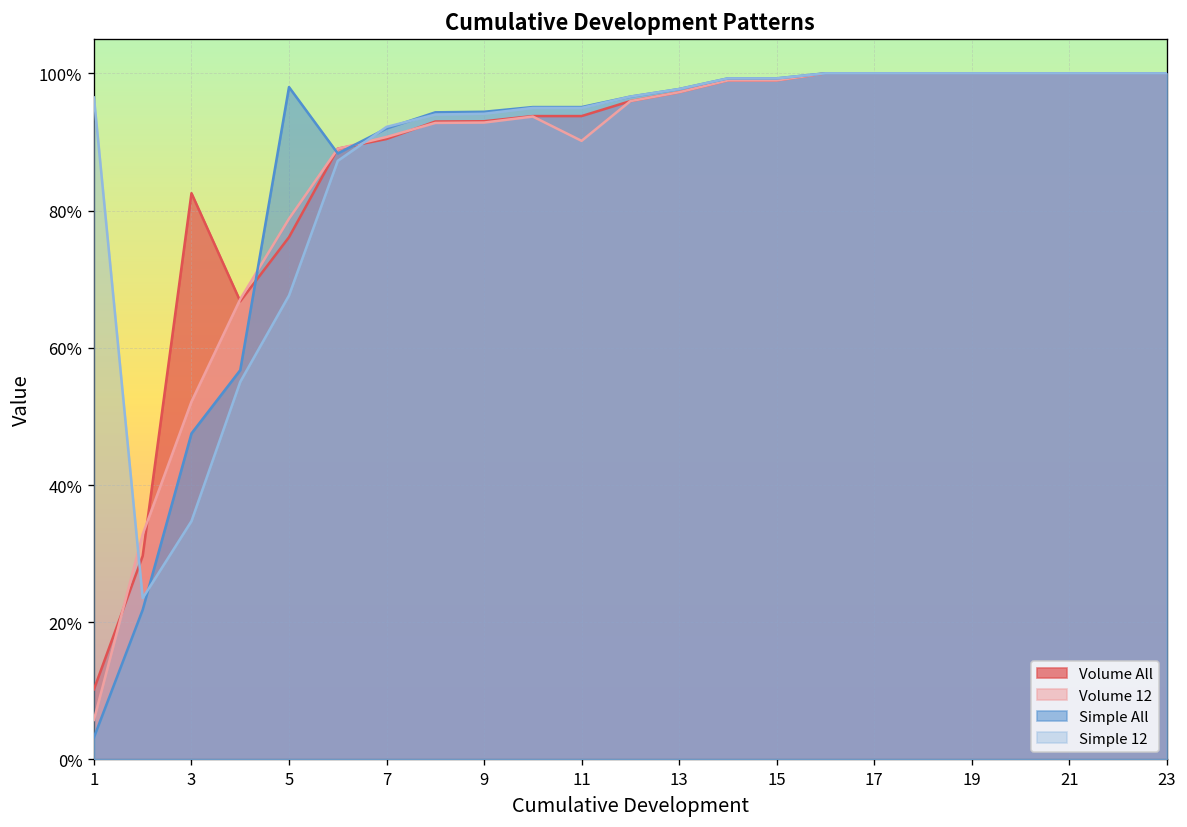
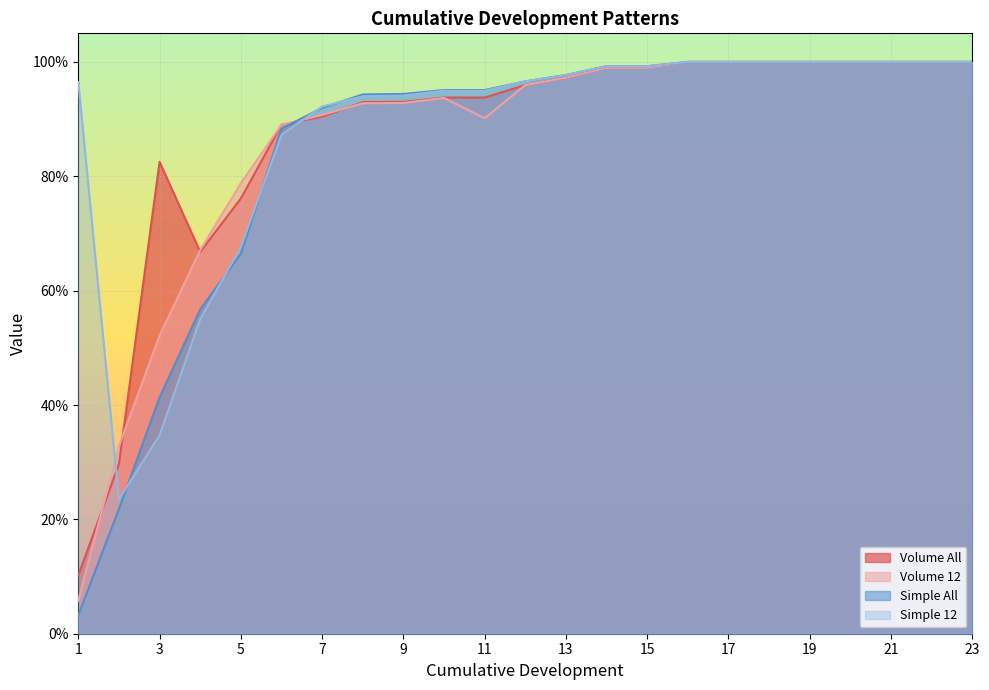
  {
    "Volume All": {
      "1": "10%",
      "3": "83%",
      "5": "76%",
      "11": "94%"
    },
    "Volume 12": {
      "1": "6%",
      "3": "52%",
      "5": "79%",
      "11": "90%"
    },
    "Simple All": {
      "1": "3%",
-     "3": "48%",
-     "5": "98%"
+     "3": "41%",
+     "5": "66%"
    },
    "Simple 12": {
      "1": "96%",
      "3": "35%",
      "5": "68%"
    }
  }
